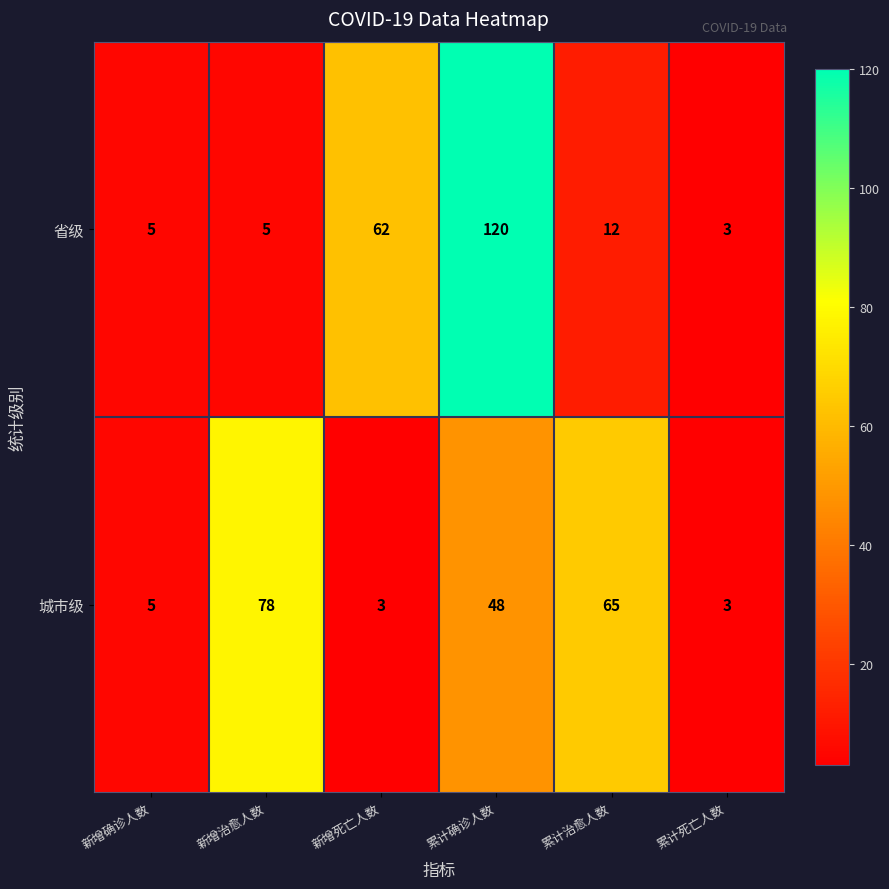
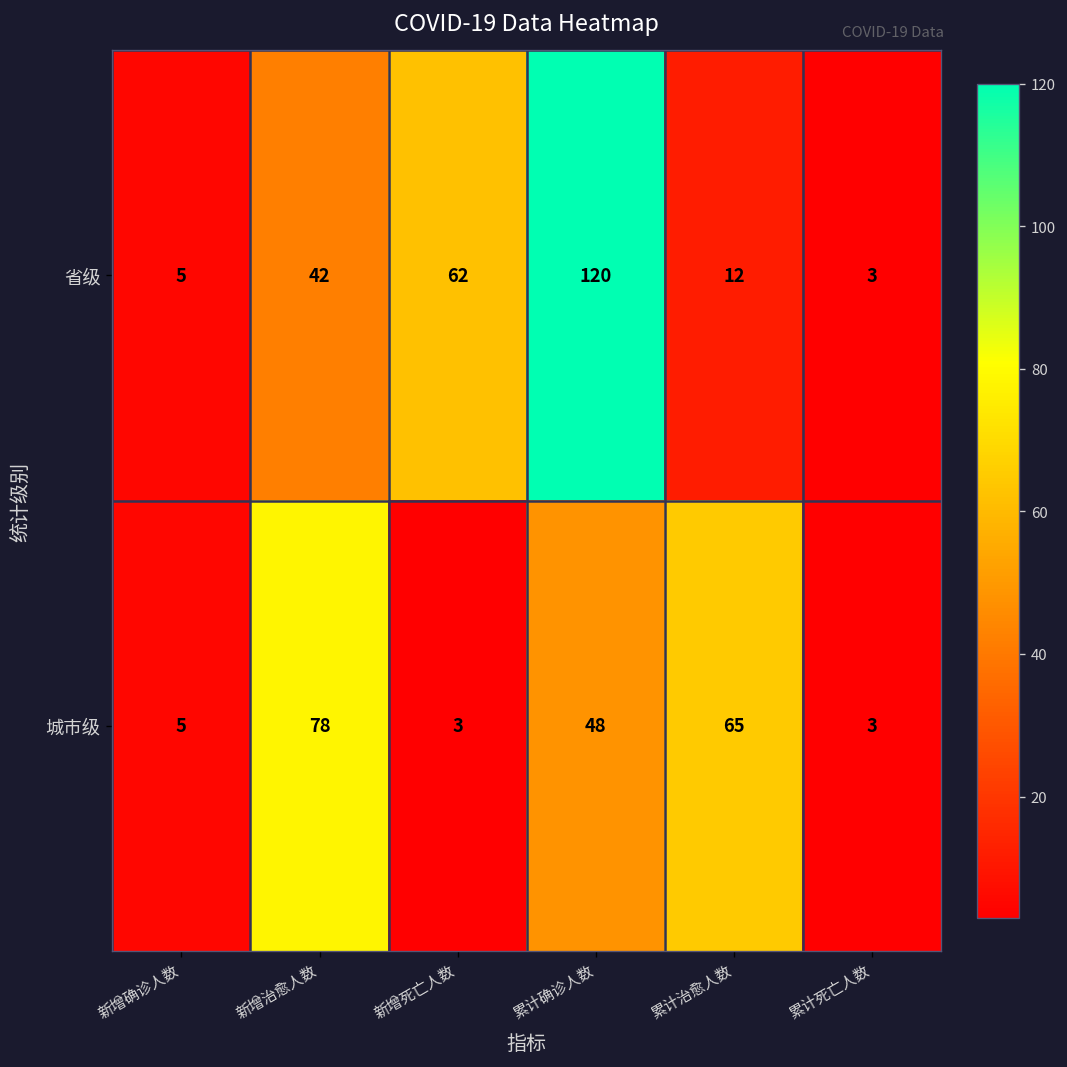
  {
    "省级": {
      "新增确诊人数": 5,
-     "新增治愈人数": 5,
+     "新增治愈人数": 42,
      "新增死亡人数": 62,
      "累计确诊人数": 120,
      "累计治愈人数": 12,
      "累计死亡人数": 3
    },
    "城市级": {
      "新增确诊人数": 5,
      "新增治愈人数": 78,
      "新增死亡人数": 3,
      "累计确诊人数": 48,
      "累计治愈人数": 65,
      "累计死亡人数": 3
    }
  }
